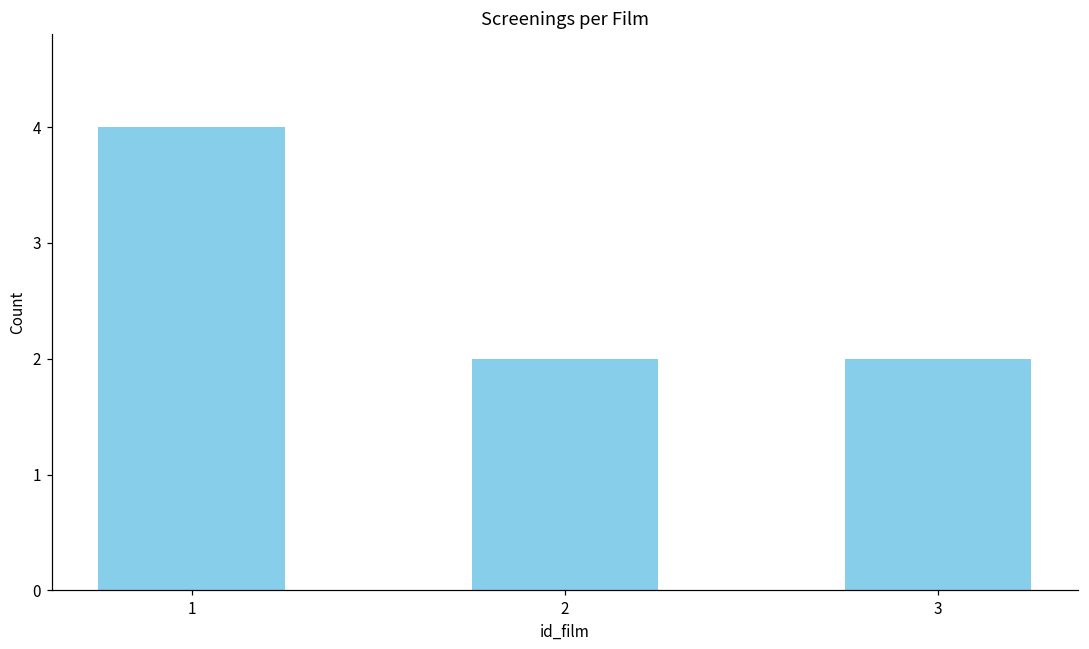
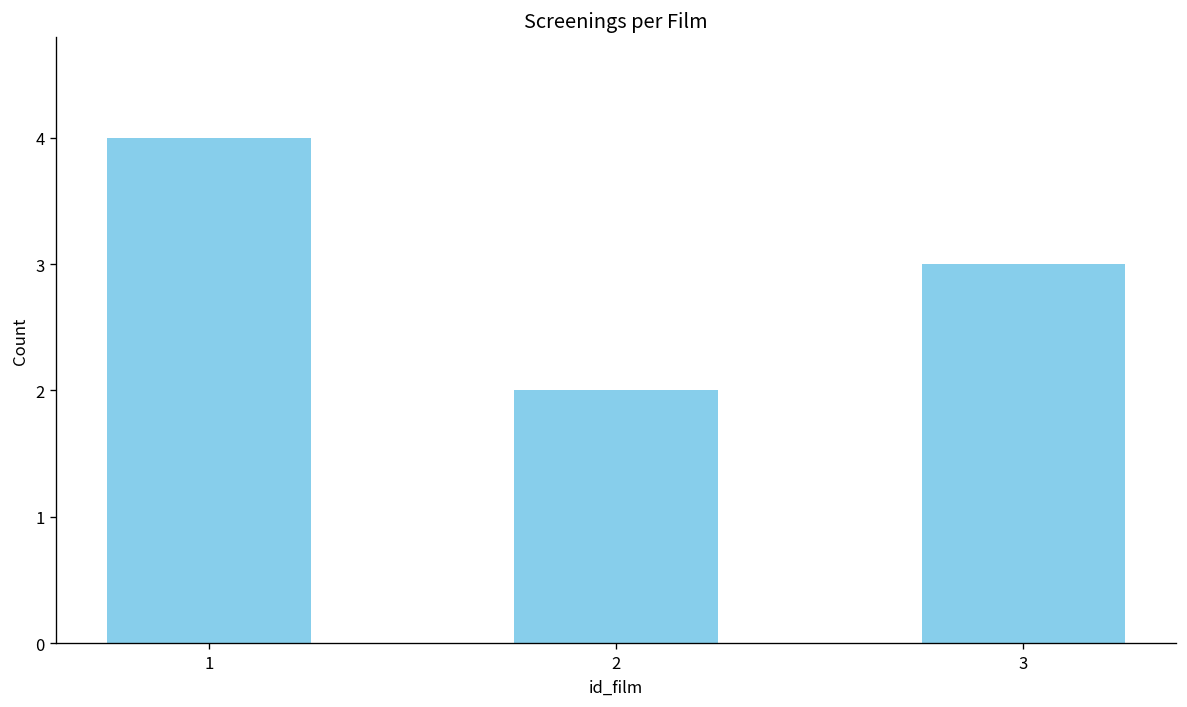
  {
    "1": 4,
    "2": 2,
-   "3": 2
+   "3": 3
  }
